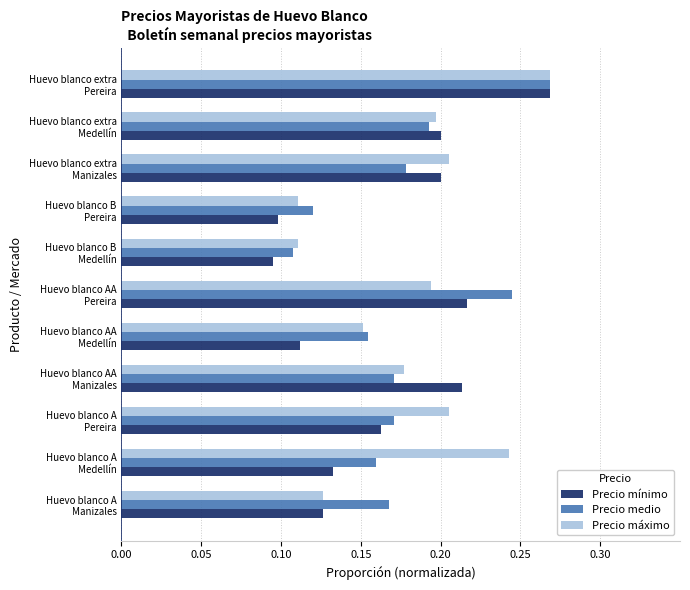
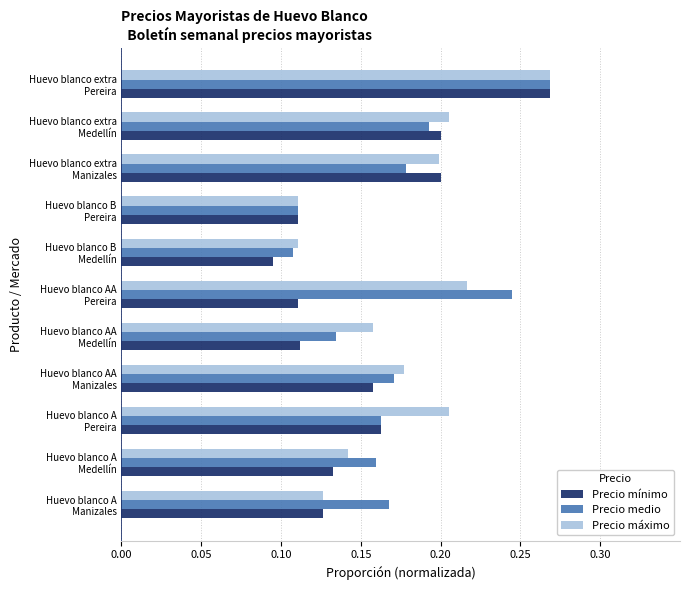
  {
    "Precio mínimo": {
      "Huevo blanco extra Pereira": 0.268,
      "Huevo blanco extra Medellín": 0.201,
      "Huevo blanco extra Manizales": 0.201,
-     "Huevo blanco B Pereira": 0.098,
+     "Huevo blanco B Pereira": 0.111,
      "Huevo blanco B Medellín": 0.095,
-     "Huevo blanco AA Pereira": 0.216,
+     "Huevo blanco AA Pereira": 0.111,
      "Huevo blanco AA Medellín": 0.112,
-     "Huevo blanco AA Manizales": 0.213,
+     "Huevo blanco AA Manizales": 0.158,
      "Huevo blanco A Pereira": 0.163,
      "Huevo blanco A Medellín": 0.133,
      "Huevo blanco A Manizales": 0.126
    },
    "Precio medio": {
      "Huevo blanco extra Pereira": 0.268,
      "Huevo blanco extra Medellín": 0.193,
      "Huevo blanco extra Manizales": 0.178,
-     "Huevo blanco B Pereira": 0.120,
+     "Huevo blanco B Pereira": 0.111,
      "Huevo blanco B Medellín": 0.107,
      "Huevo blanco AA Pereira": 0.245,
-     "Huevo blanco AA Medellín": 0.155,
+     "Huevo blanco AA Medellín": 0.134,
      "Huevo blanco AA Manizales": 0.171,
-     "Huevo blanco A Pereira": 0.171,
+     "Huevo blanco A Pereira": 0.163,
      "Huevo blanco A Medellín": 0.159,
      "Huevo blanco A Manizales": 0.167
    },
    "Precio máximo": {
      "Huevo blanco extra Pereira": 0.268,
-     "Huevo blanco extra Medellín": 0.197,
-     "Huevo blanco extra Manizales": 0.205,
+     "Huevo blanco extra Medellín": 0.205,
+     "Huevo blanco extra Manizales": 0.199,
      "Huevo blanco B Pereira": 0.111,
      "Huevo blanco B Medellín": 0.111,
-     "Huevo blanco AA Pereira": 0.194,
-     "Huevo blanco AA Medellín": 0.152,
+     "Huevo blanco AA Pereira": 0.216,
+     "Huevo blanco AA Medellín": 0.158,
      "Huevo blanco AA Manizales": 0.177,
      "Huevo blanco A Pereira": 0.205,
-     "Huevo blanco A Medellín": 0.243,
+     "Huevo blanco A Medellín": 0.142,
      "Huevo blanco A Manizales": 0.126
    }
  }
